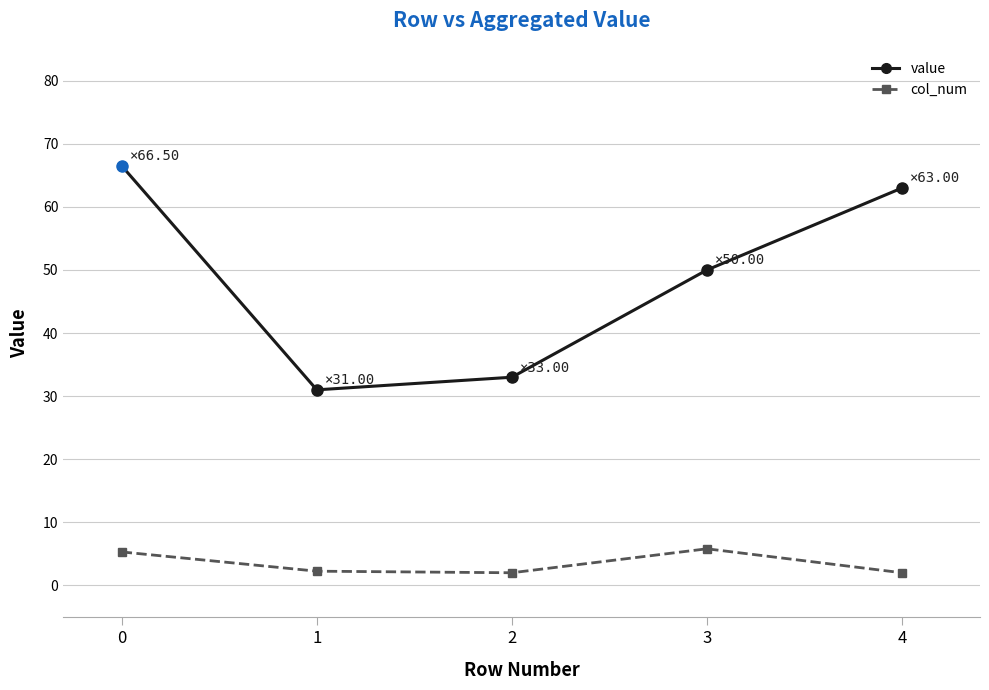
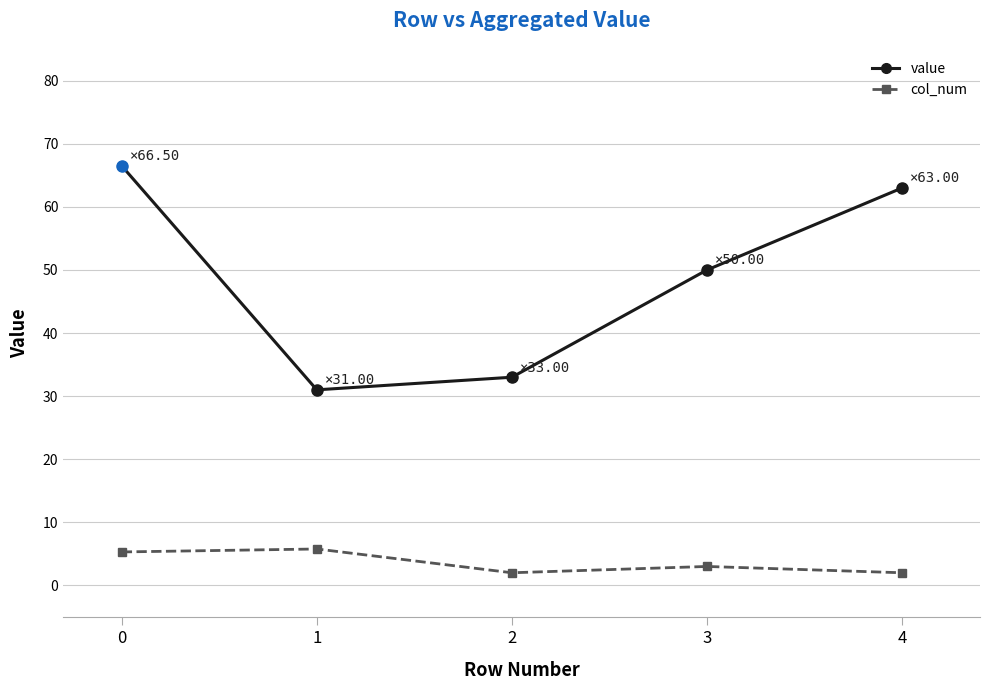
  {
    "col_num": {
      "0": 5,
-     "1": 2,
+     "1": 6,
      "2": 2,
-     "3": 6,
+     "3": 3,
      "4": 2
    }
  }
